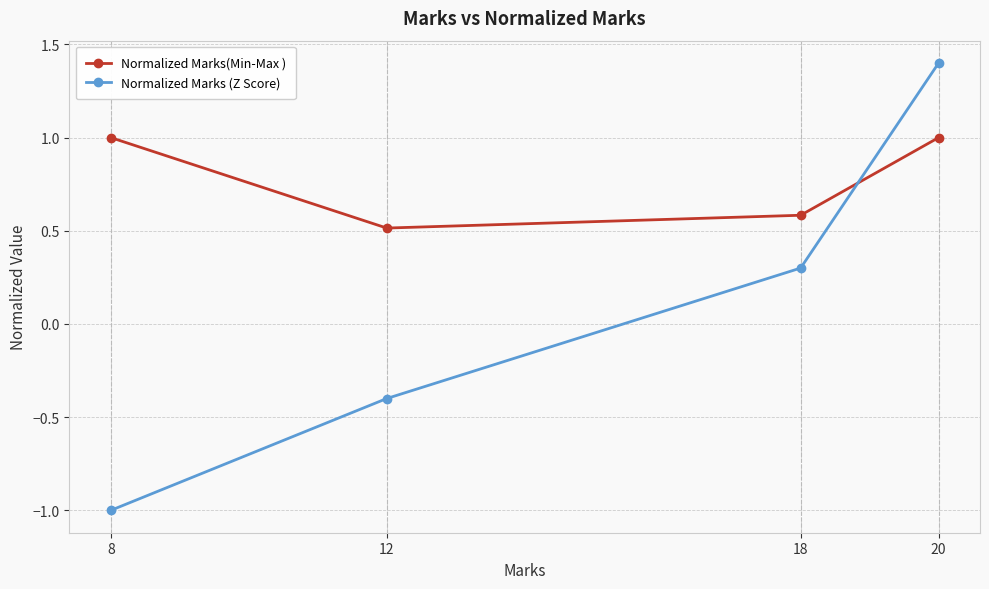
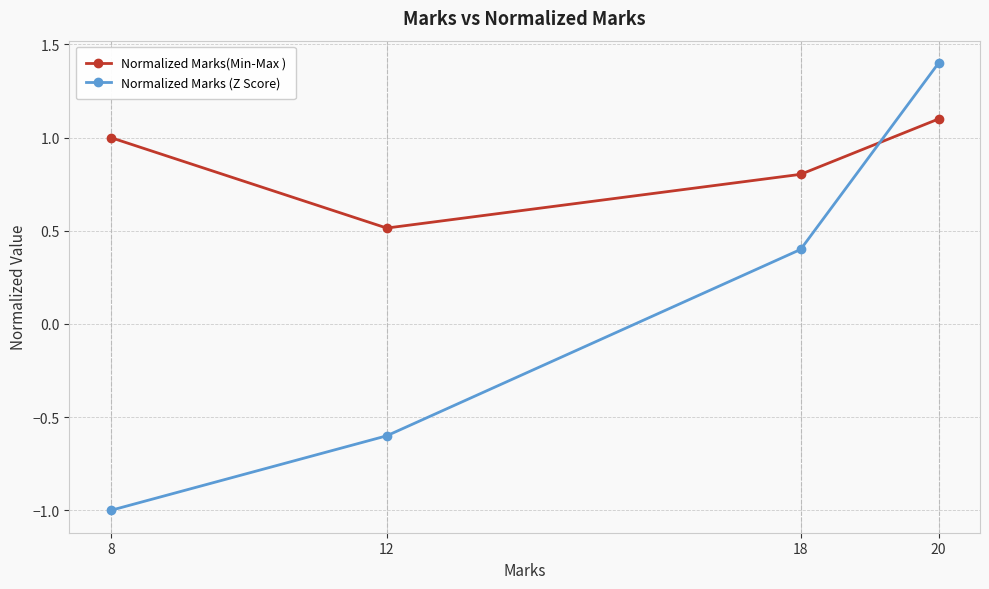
  {
    "Normalized Marks(Min-Max )": {
      "8": 1.00,
      "12": 0.51,
-     "18": 0.58,
-     "20": 1.0
+     "18": 0.80,
+     "20": 1.1
    },
    "Normalized Marks (Z Score)": {
      "8": -1.0,
-     "12": -0.4,
-     "18": 0.3,
+     "12": -0.6,
+     "18": 0.4,
      "20": 1.4
    }
  }
